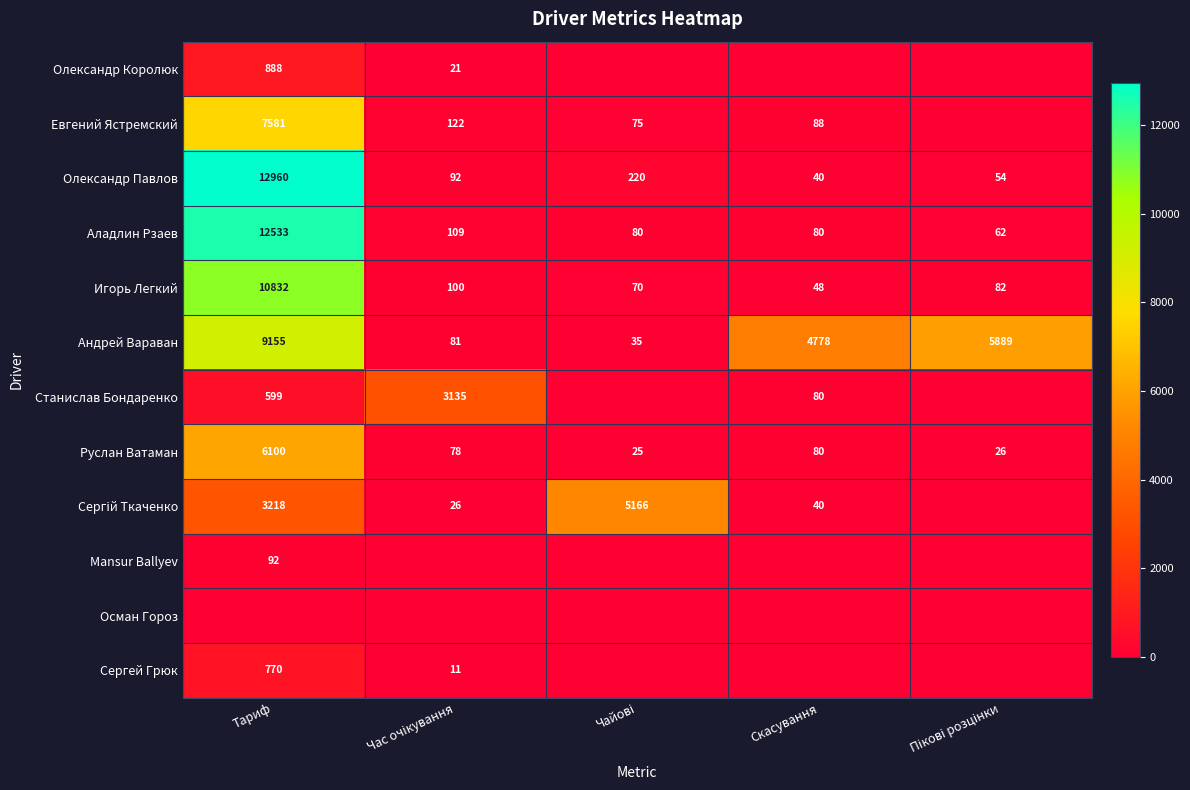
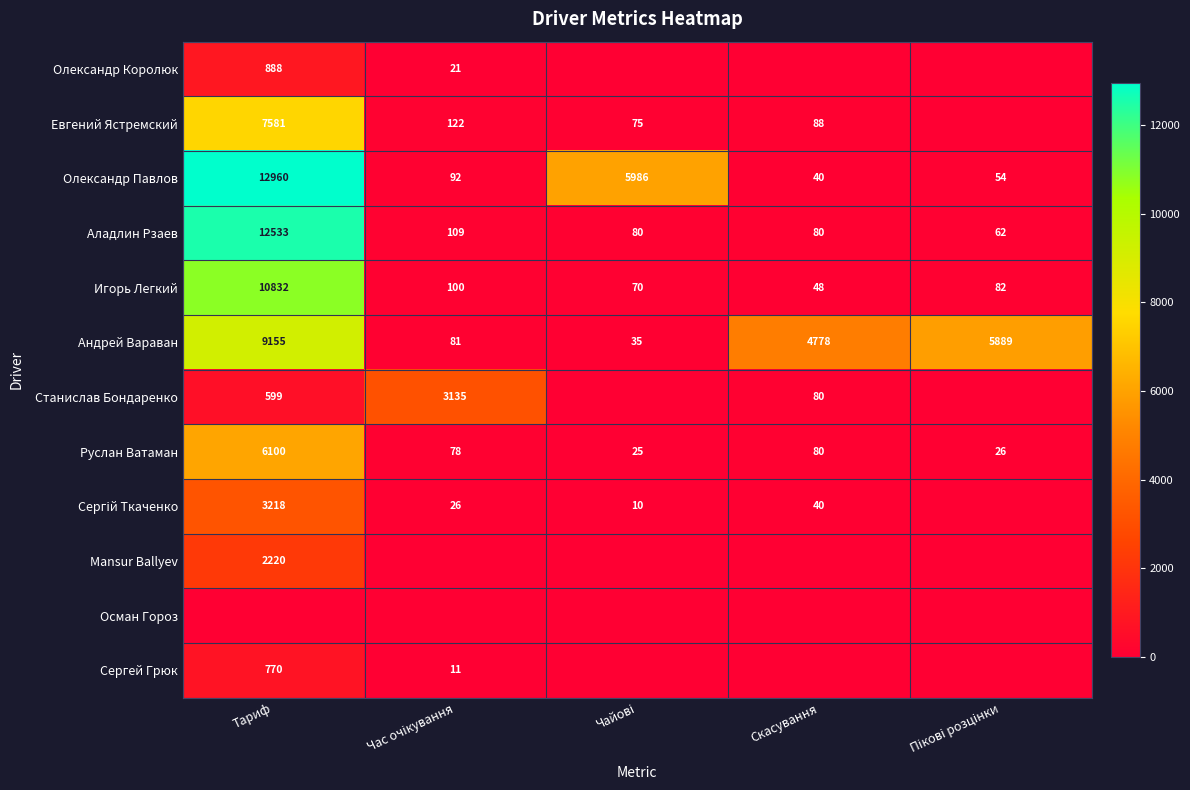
  {
    "Олександр Королюк": {
      "Тариф": 888,
      "Час очікування": 21
    },
    "Евгений Ястремский": {
      "Тариф": 7581,
      "Час очікування": 122,
      "Чайові": 75,
      "Скасування": 88
    },
    "Олександр Павлов": {
      "Тариф": 12960,
      "Час очікування": 92,
-     "Чайові": 220,
+     "Чайові": 5986,
      "Скасування": 40,
      "Пікові розцінки": 54
    },
    "Аладлин Рзаев": {
      "Тариф": 12533,
      "Час очікування": 109,
      "Чайові": 80,
      "Скасування": 80,
      "Пікові розцінки": 62
    },
    "Игорь Легкий": {
      "Тариф": 10832,
      "Час очікування": 100,
      "Чайові": 70,
      "Скасування": 48,
      "Пікові розцінки": 82
    },
    "Андрей Вараван": {
      "Тариф": 9155,
      "Час очікування": 81,
      "Чайові": 35,
      "Скасування": 4778,
      "Пікові розцінки": 5889
    },
    "Станислав Бондаренко": {
      "Тариф": 599,
      "Час очікування": 3135,
      "Скасування": 80
    },
    "Руслан Ватаман": {
      "Тариф": 6100,
      "Час очікування": 78,
      "Чайові": 25,
      "Скасування": 80,
      "Пікові розцінки": 26
    },
    "Сергій Ткаченко": {
      "Тариф": 3218,
      "Час очікування": 26,
-     "Чайові": 5166,
+     "Чайові": 10,
      "Скасування": 40
    },
    "Mansur Ballyev": {
-     "Тариф": 92
+     "Тариф": 2220
    },
    "Сергей Грюк": {
      "Тариф": 770,
      "Час очікування": 11
    }
  }
